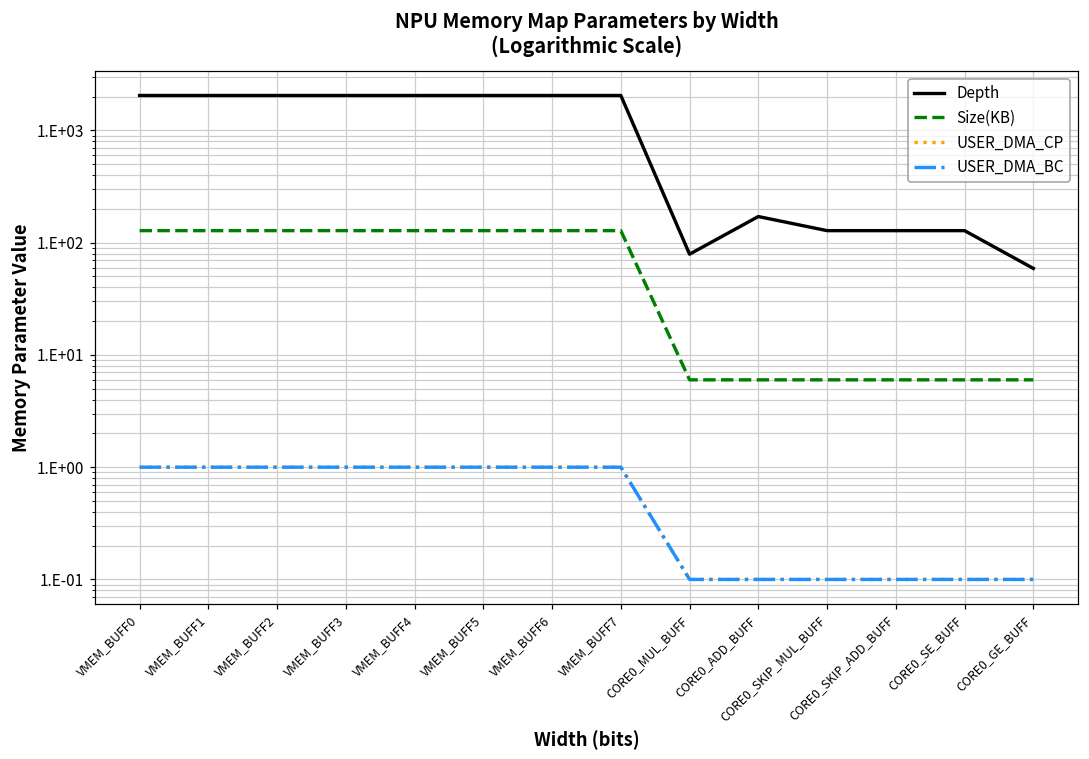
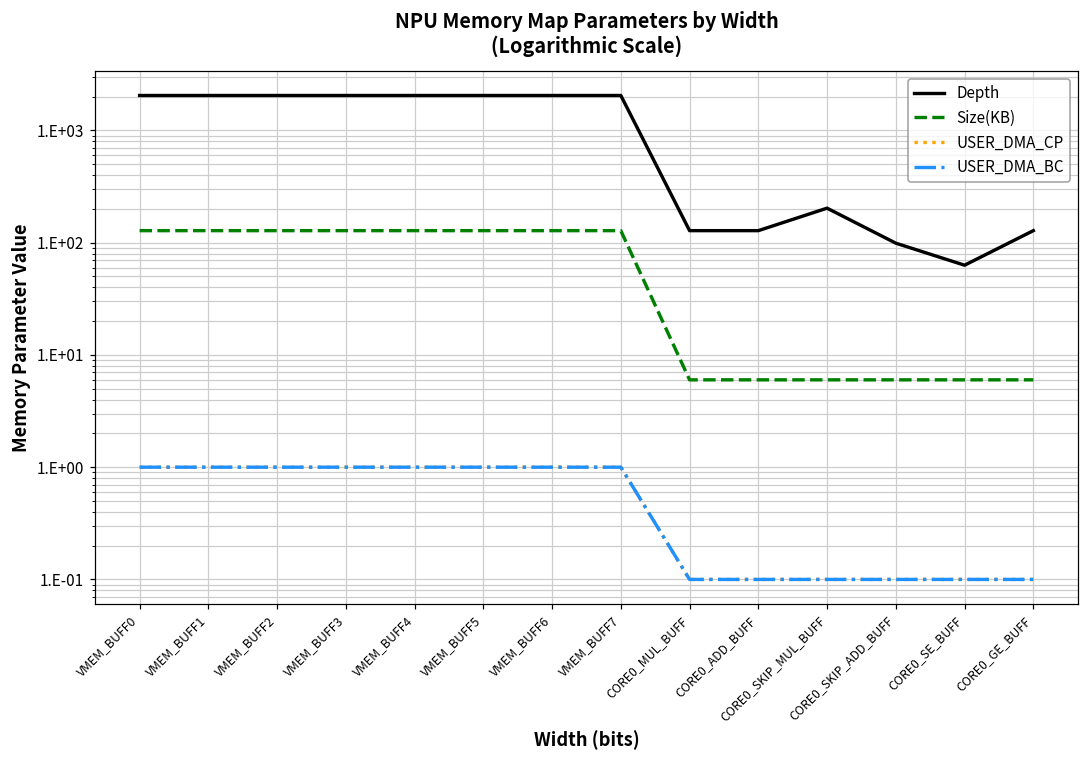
  {
    "Depth": {
      "VMEM_BUFF0": 2000,
      "VMEM_BUFF1": 2000,
      "VMEM_BUFF2": 2000,
      "VMEM_BUFF3": 2000,
      "VMEM_BUFF4": 2000,
      "VMEM_BUFF5": 2000,
      "VMEM_BUFF6": 2000,
      "VMEM_BUFF7": 2000,
-     "CORE0_MUL_BUFF": 80,
-     "CORE0_ADD_BUFF": 170,
-     "CORE0_SKIP_MUL_BUFF": 130,
-     "CORE0_SKIP_ADD_BUFF": 130,
-     "CORE0_SE_BUFF": 130,
-     "CORE0_GE_BUFF": 60
+     "CORE0_MUL_BUFF": 130,
+     "CORE0_ADD_BUFF": 130,
+     "CORE0_SKIP_MUL_BUFF": 200,
+     "CORE0_SKIP_ADD_BUFF": 100,
+     "CORE0_SE_BUFF": 60,
+     "CORE0_GE_BUFF": 130
    },
    "Size(KB)": {
      "VMEM_BUFF0": 130,
      "VMEM_BUFF1": 130,
      "VMEM_BUFF2": 130,
      "VMEM_BUFF3": 130,
      "VMEM_BUFF4": 130,
      "VMEM_BUFF5": 130,
      "VMEM_BUFF6": 130,
      "VMEM_BUFF7": 130,
      "CORE0_MUL_BUFF": 6,
      "CORE0_ADD_BUFF": 6,
      "CORE0_SKIP_MUL_BUFF": 6,
      "CORE0_SKIP_ADD_BUFF": 6,
      "CORE0_SE_BUFF": 6,
      "CORE0_GE_BUFF": 6
    },
    "USER_DMA_BC": {
      "VMEM_BUFF0": 1,
      "VMEM_BUFF1": 1,
      "VMEM_BUFF2": 1,
      "VMEM_BUFF3": 1,
      "VMEM_BUFF4": 1,
      "VMEM_BUFF5": 1,
      "VMEM_BUFF6": 1,
      "VMEM_BUFF7": 1,
      "CORE0_MUL_BUFF": 0.10,
      "CORE0_ADD_BUFF": 0.10,
      "CORE0_SKIP_MUL_BUFF": 0.10,
      "CORE0_SKIP_ADD_BUFF": 0.10,
      "CORE0_SE_BUFF": 0.10,
      "CORE0_GE_BUFF": 0.10
    }
  }
